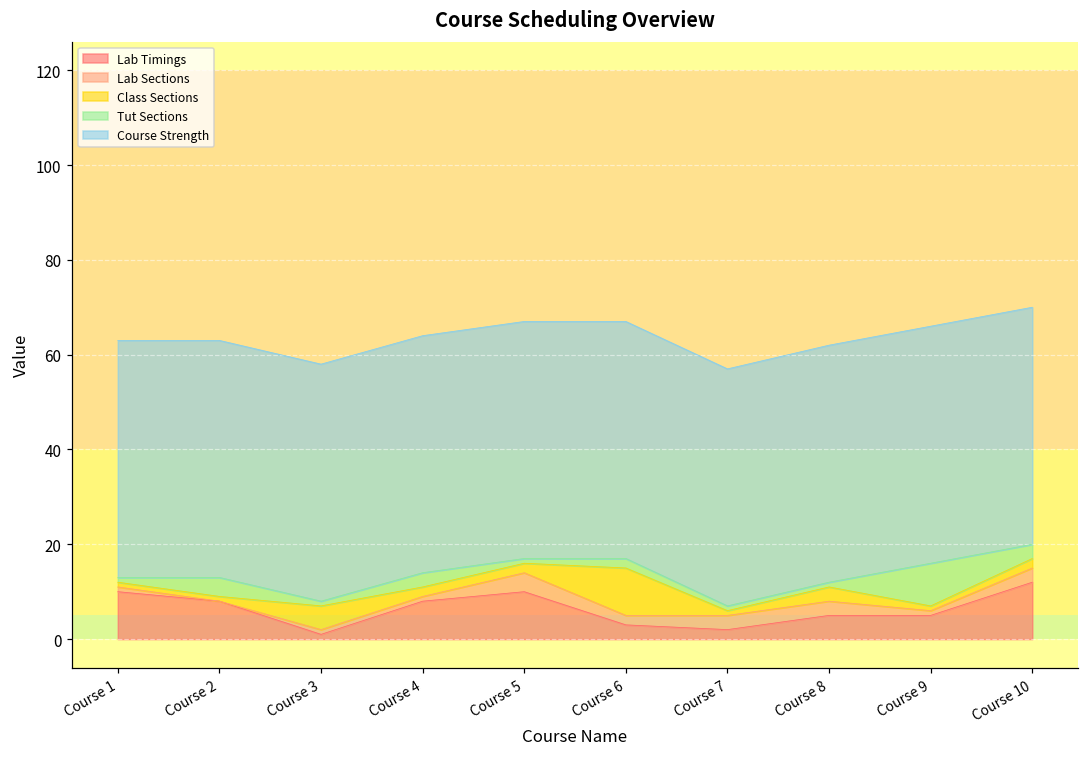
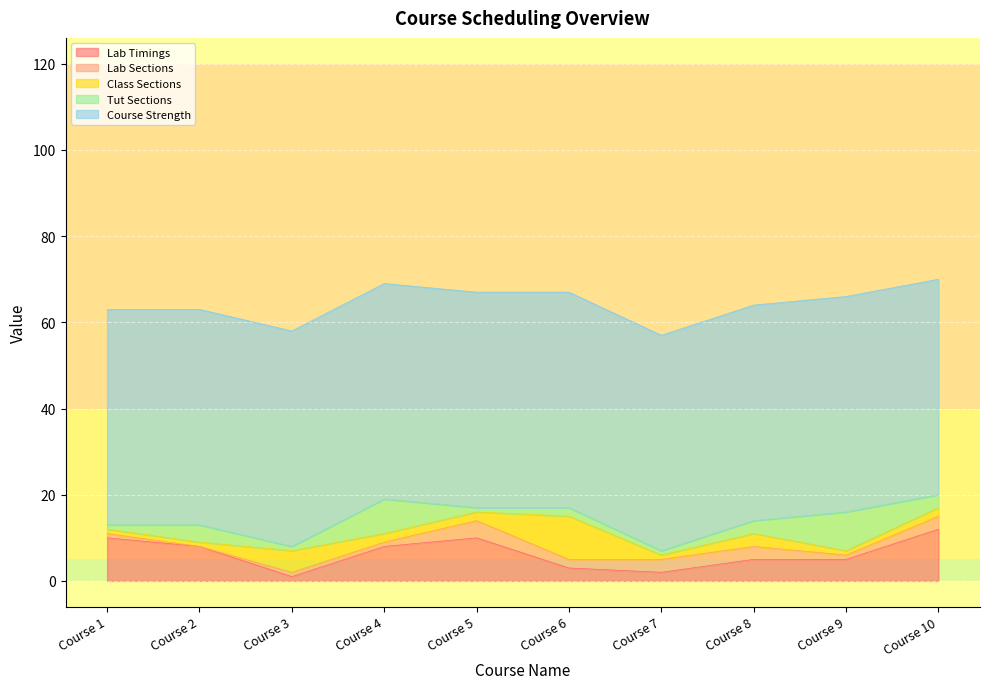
  {
    "Class Sections": {
      "Course 1": 1,
      "Course 2": 1,
      "Course 3": 5,
      "Course 4": 2,
      "Course 5": 2,
      "Course 6": 10,
      "Course 7": 1,
      "Course 8": 3,
      "Course 9": 1,
      "Course 10": 2
    },
    "Tut Sections": {
      "Course 1": 1,
      "Course 2": 4,
      "Course 3": 1,
-     "Course 4": 3,
+     "Course 4": 8,
      "Course 5": 1,
      "Course 6": 2,
      "Course 7": 1,
-     "Course 8": 1,
+     "Course 8": 3,
      "Course 9": 9,
      "Course 10": 3
    },
    "Course Strength": {
      "Course 1": 50,
      "Course 2": 50,
      "Course 3": 50,
      "Course 4": 50,
      "Course 5": 50,
      "Course 6": 50,
      "Course 7": 50,
      "Course 8": 50,
      "Course 9": 50,
      "Course 10": 50
    }
  }
